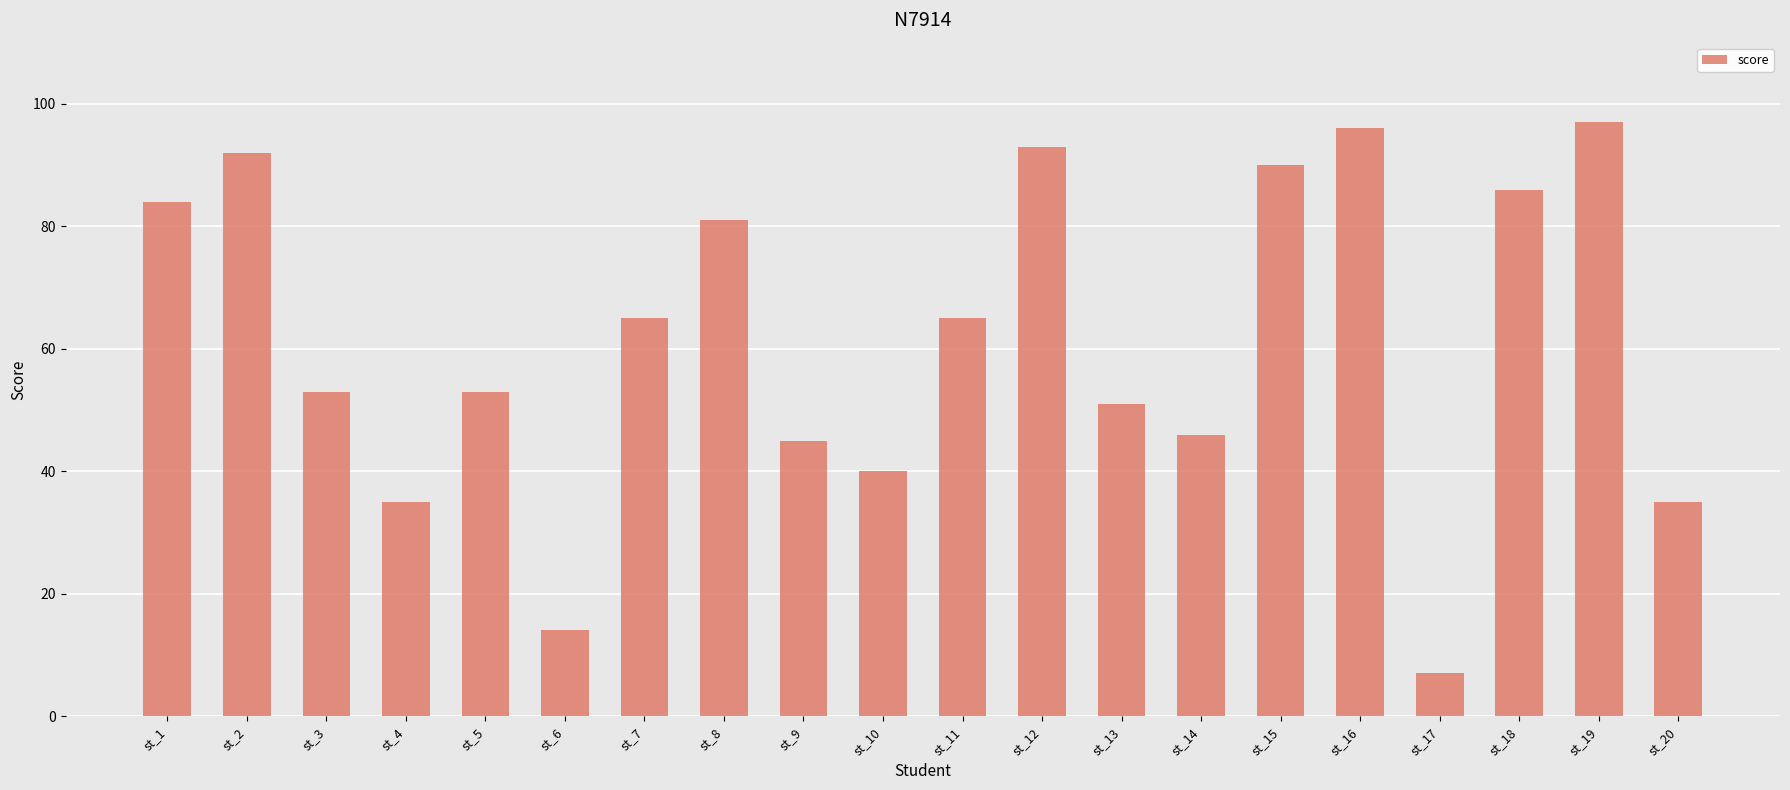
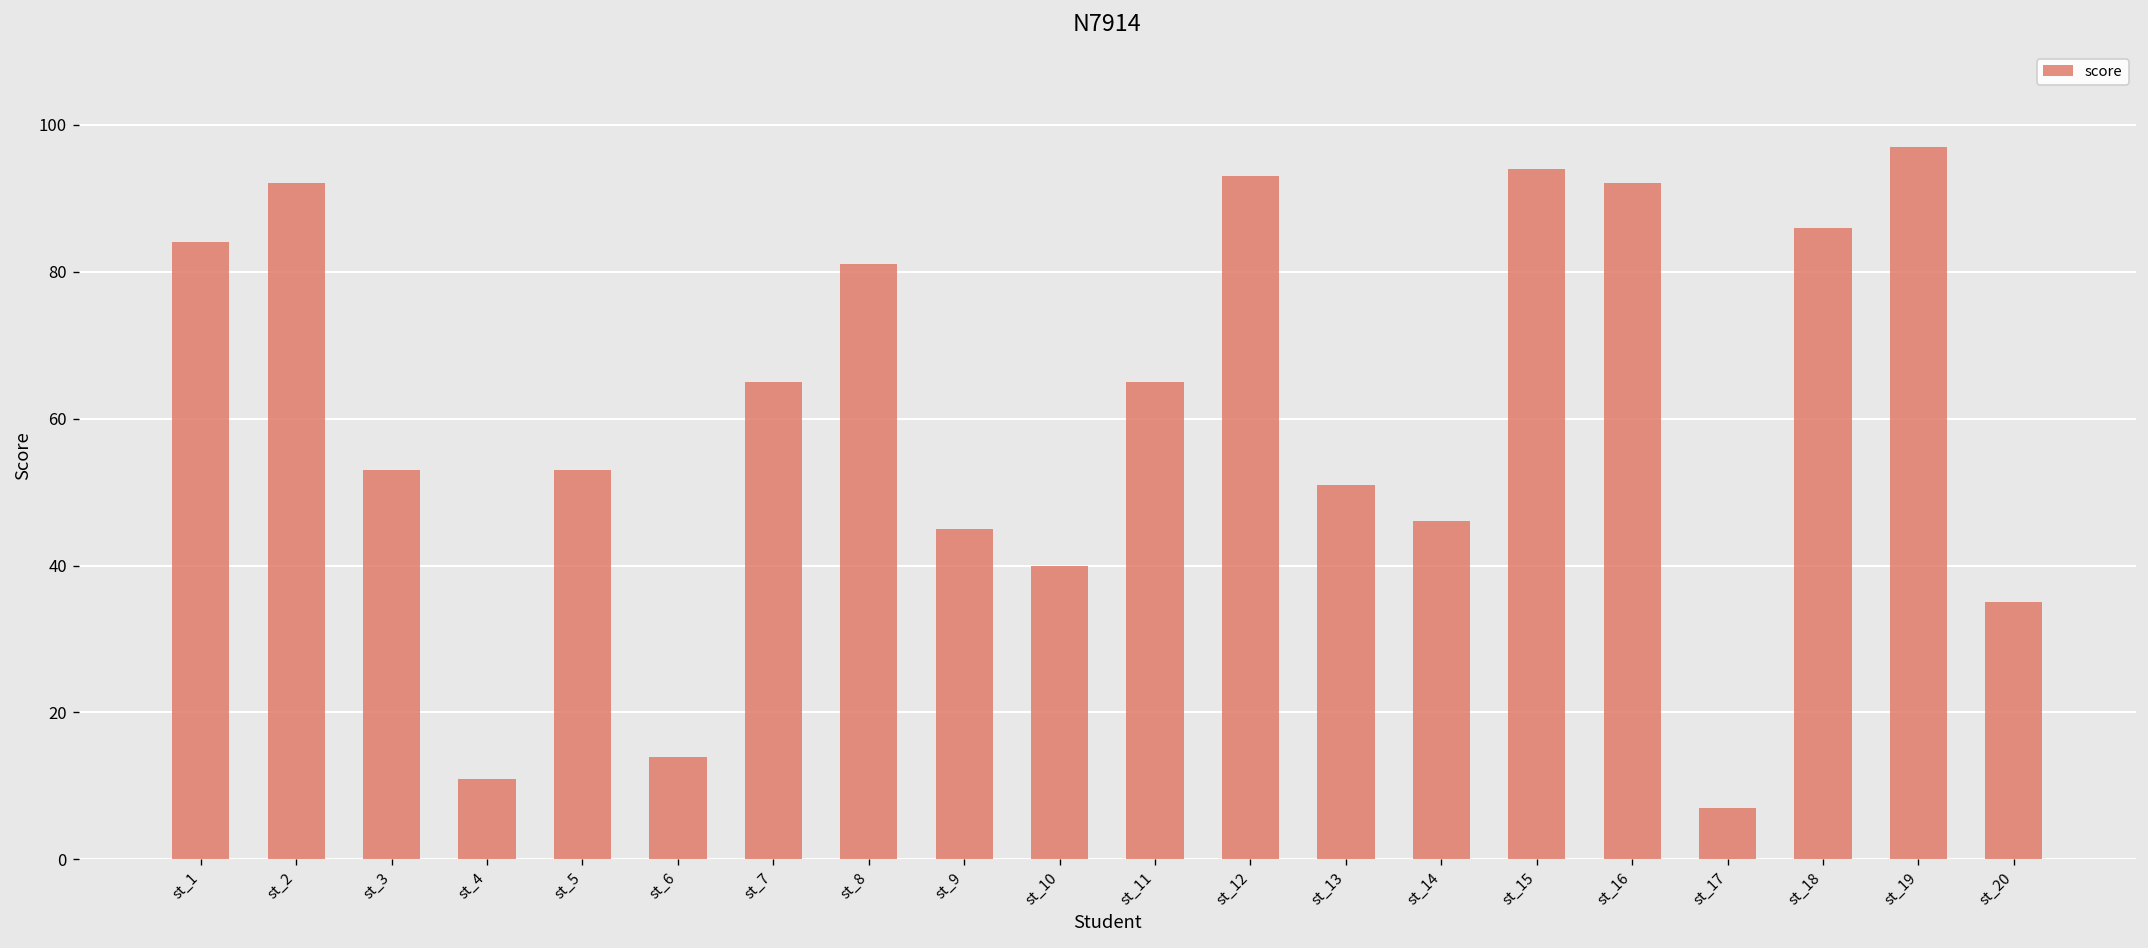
  {
    "st_1": 84,
    "st_2": 92,
    "st_3": 53,
-   "st_4": 35,
+   "st_4": 11,
    "st_5": 53,
    "st_6": 14,
    "st_7": 65,
    "st_8": 81,
    "st_9": 45,
    "st_10": 40,
    "st_11": 65,
    "st_12": 93,
    "st_13": 51,
    "st_14": 46,
-   "st_15": 90,
-   "st_16": 96,
+   "st_15": 94,
+   "st_16": 92,
    "st_17": 7,
    "st_18": 86,
    "st_19": 97,
    "st_20": 35
  }
